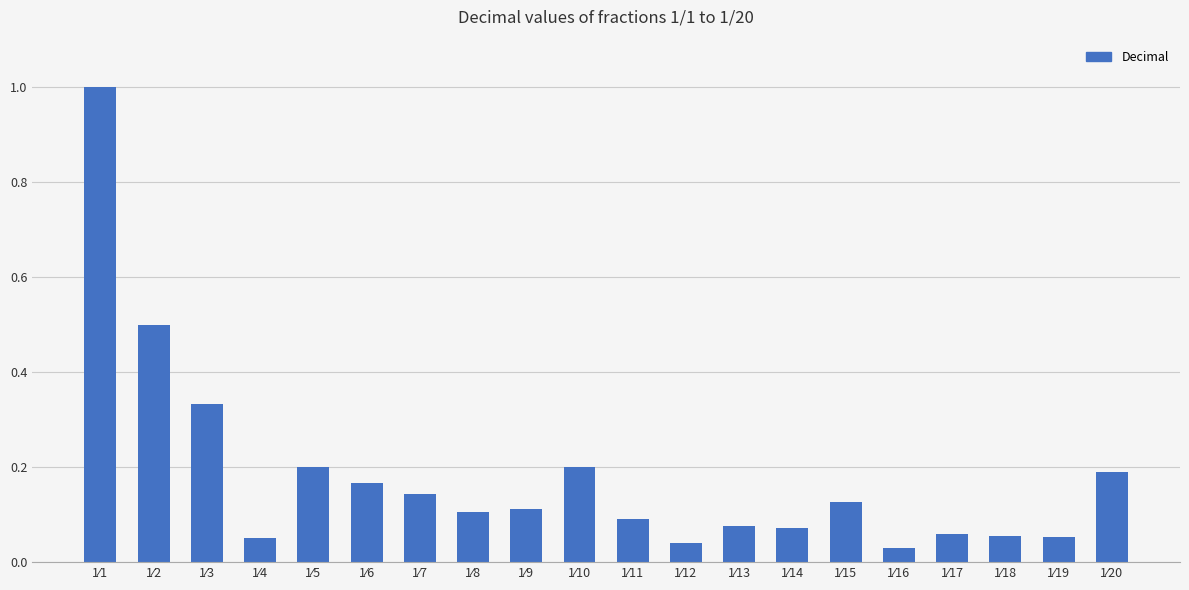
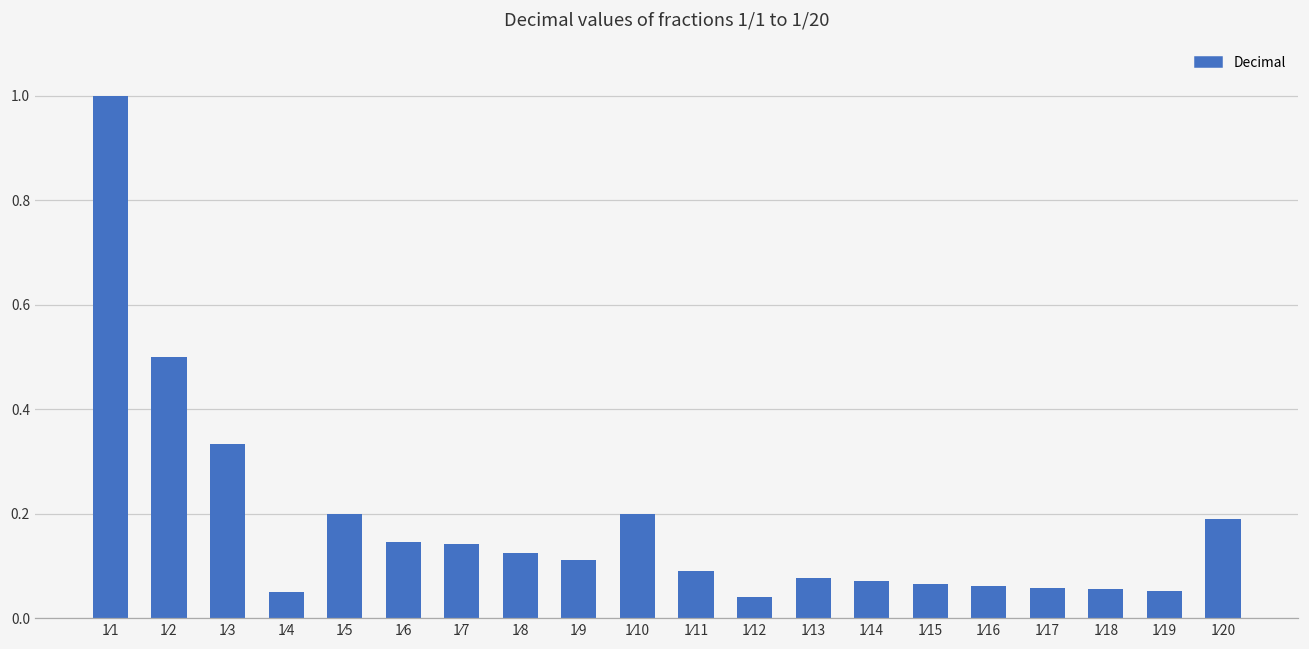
  {
    "1⁄1": 1.00,
    "1⁄2": 0.50,
    "1⁄3": 0.33,
    "1⁄4": 0.05,
    "1⁄5": 0.20,
-   "1⁄6": 0.17,
+   "1⁄6": 0.15,
    "1⁄7": 0.14,
-   "1⁄8": 0.11,
+   "1⁄8": 0.13,
    "1⁄9": 0.11,
    "1⁄10": 0.20,
    "1⁄11": 0.09,
    "1⁄12": 0.04,
    "1⁄13": 0.08,
    "1⁄14": 0.07,
-   "1⁄15": 0.13,
-   "1⁄16": 0.03,
+   "1⁄15": 0.07,
+   "1⁄16": 0.06,
    "1⁄17": 0.06,
    "1⁄18": 0.06,
    "1⁄19": 0.05,
    "1⁄20": 0.19
  }
